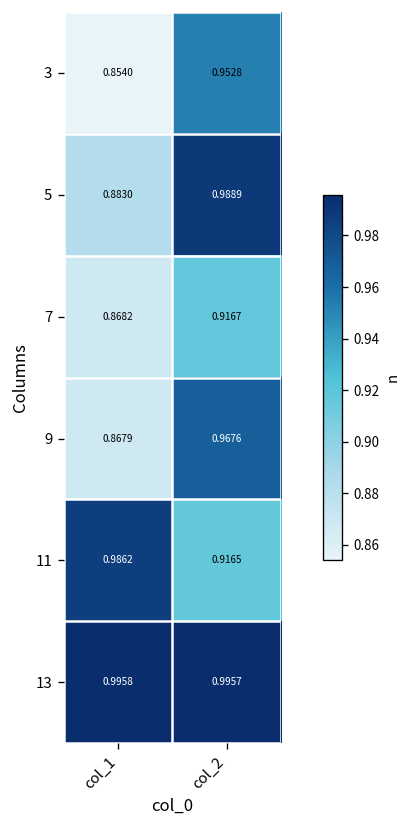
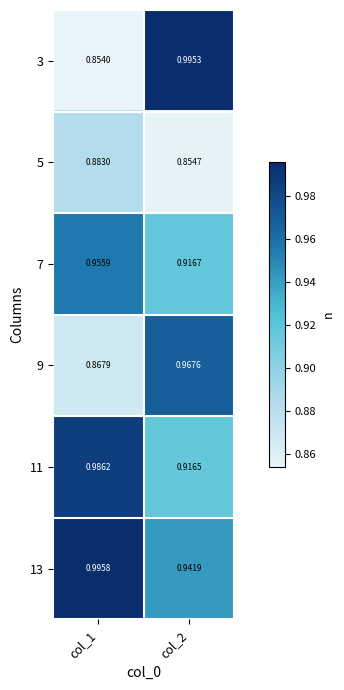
  {
    "3": {
      "col_1": 0.8540,
-     "col_2": 0.9528
+     "col_2": 0.9953
    },
    "5": {
      "col_1": 0.8830,
-     "col_2": 0.9889
+     "col_2": 0.8547
    },
    "7": {
-     "col_1": 0.8682,
+     "col_1": 0.9559,
      "col_2": 0.9167
    },
    "9": {
      "col_1": 0.8679,
      "col_2": 0.9676
    },
    "11": {
      "col_1": 0.9862,
      "col_2": 0.9165
    },
    "13": {
      "col_1": 0.9958,
-     "col_2": 0.9957
+     "col_2": 0.9419
    }
  }
